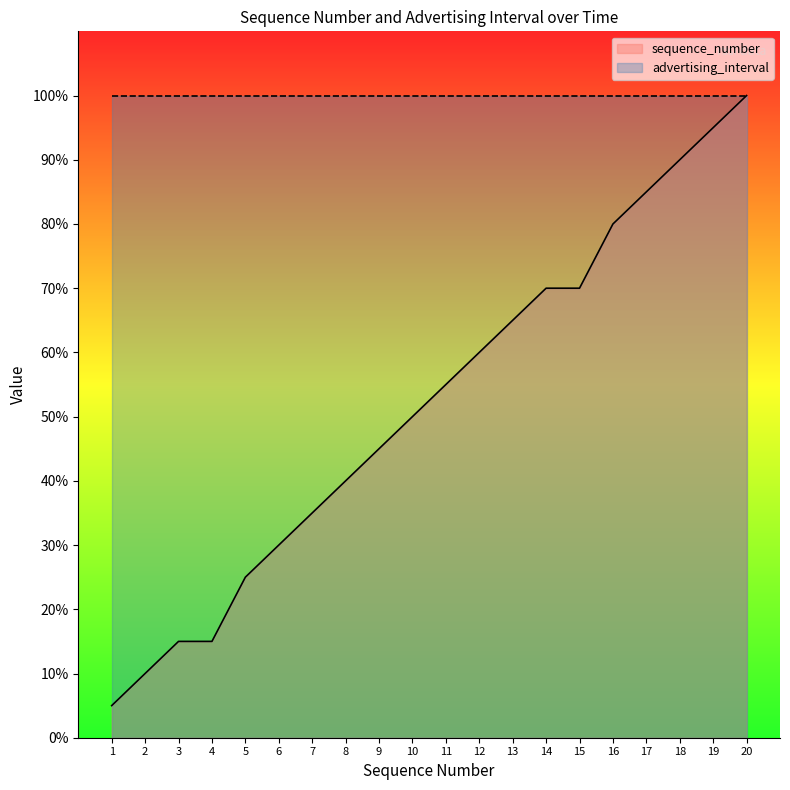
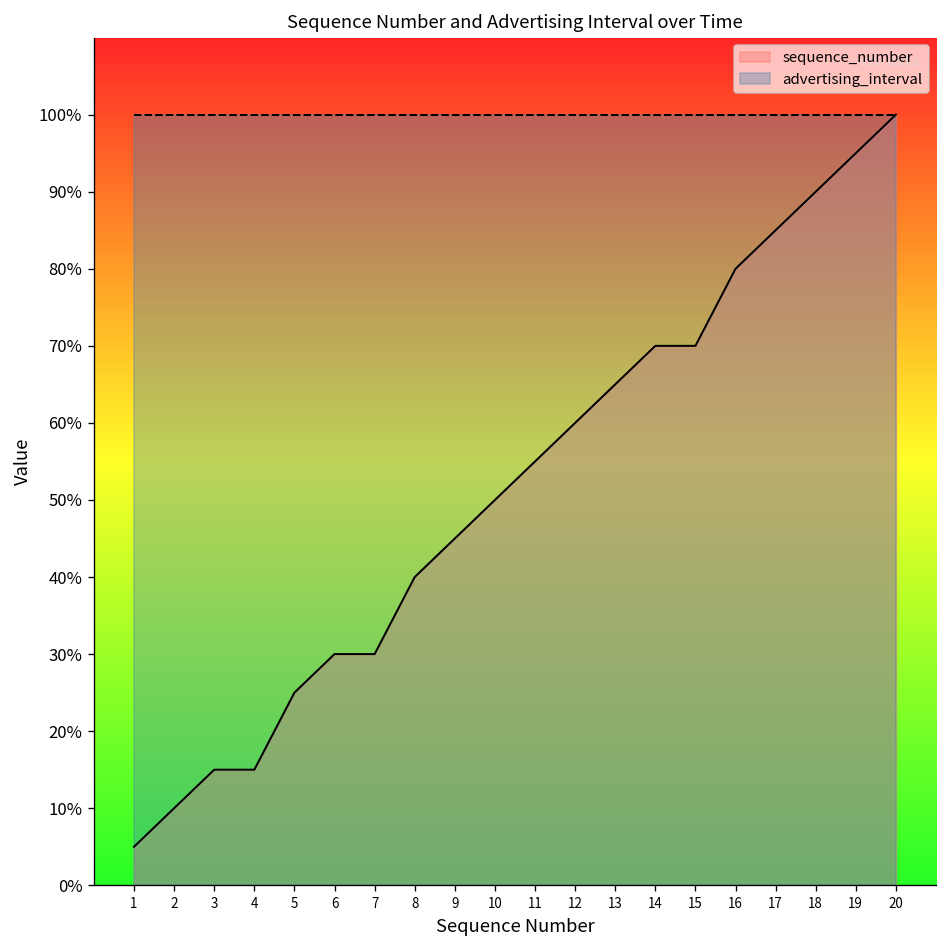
  {
    "sequence_number": {
      "1": "5%",
      "2": "10%",
      "3": "15%",
      "4": "15%",
      "5": "25%",
      "6": "30%",
-     "7": "35%",
+     "7": "30%",
      "8": "40%",
      "9": "45%",
      "10": "50%",
      "11": "55%",
      "12": "60%",
      "13": "65%",
      "14": "70%",
      "15": "70%",
      "16": "80%",
      "17": "85%",
      "18": "90%",
      "19": "95%"
    },
    "advertising_interval": {
      "1": "100%",
      "2": "100%",
      "3": "100%",
      "4": "100%",
      "5": "100%",
      "6": "100%",
      "7": "100%",
      "8": "100%",
      "9": "100%",
      "10": "100%",
      "11": "100%",
      "12": "100%",
      "13": "100%",
      "14": "100%",
      "15": "100%",
      "16": "100%",
      "17": "100%",
      "18": "100%",
      "19": "100%"
    }
  }
